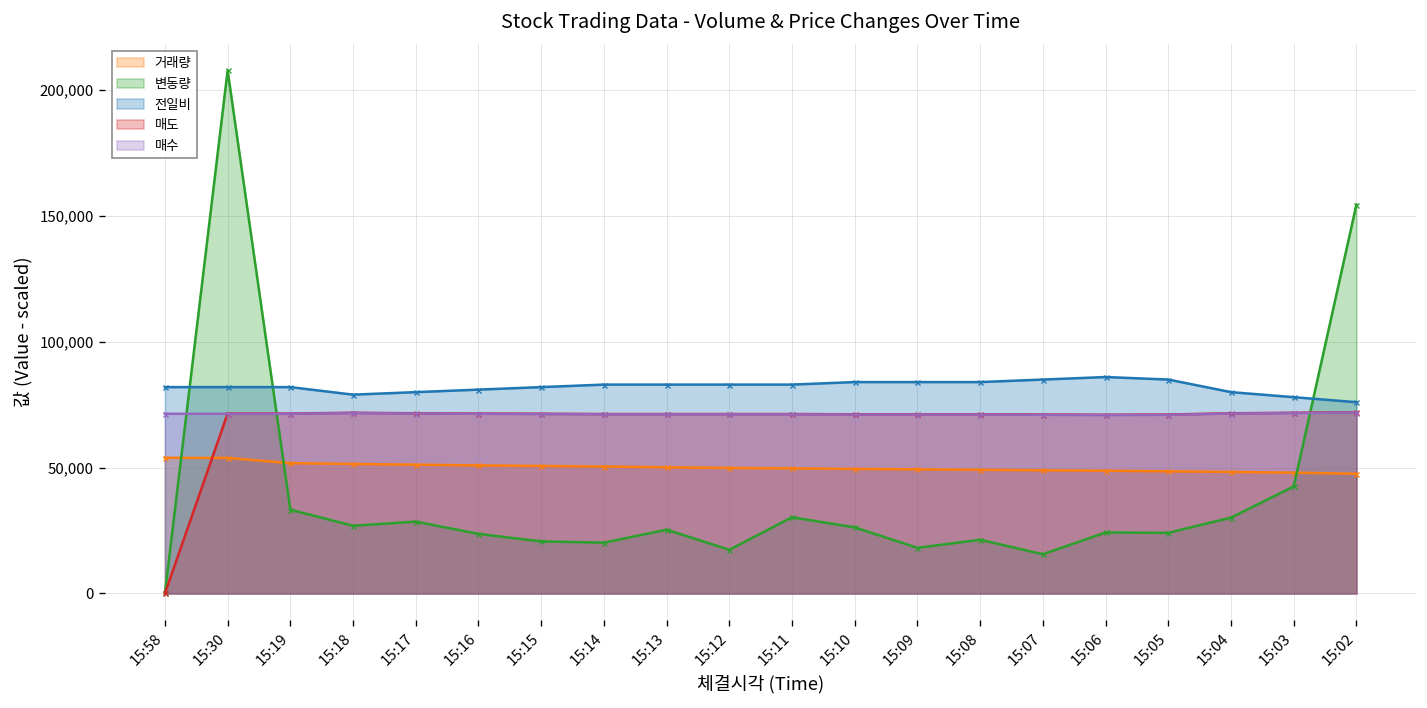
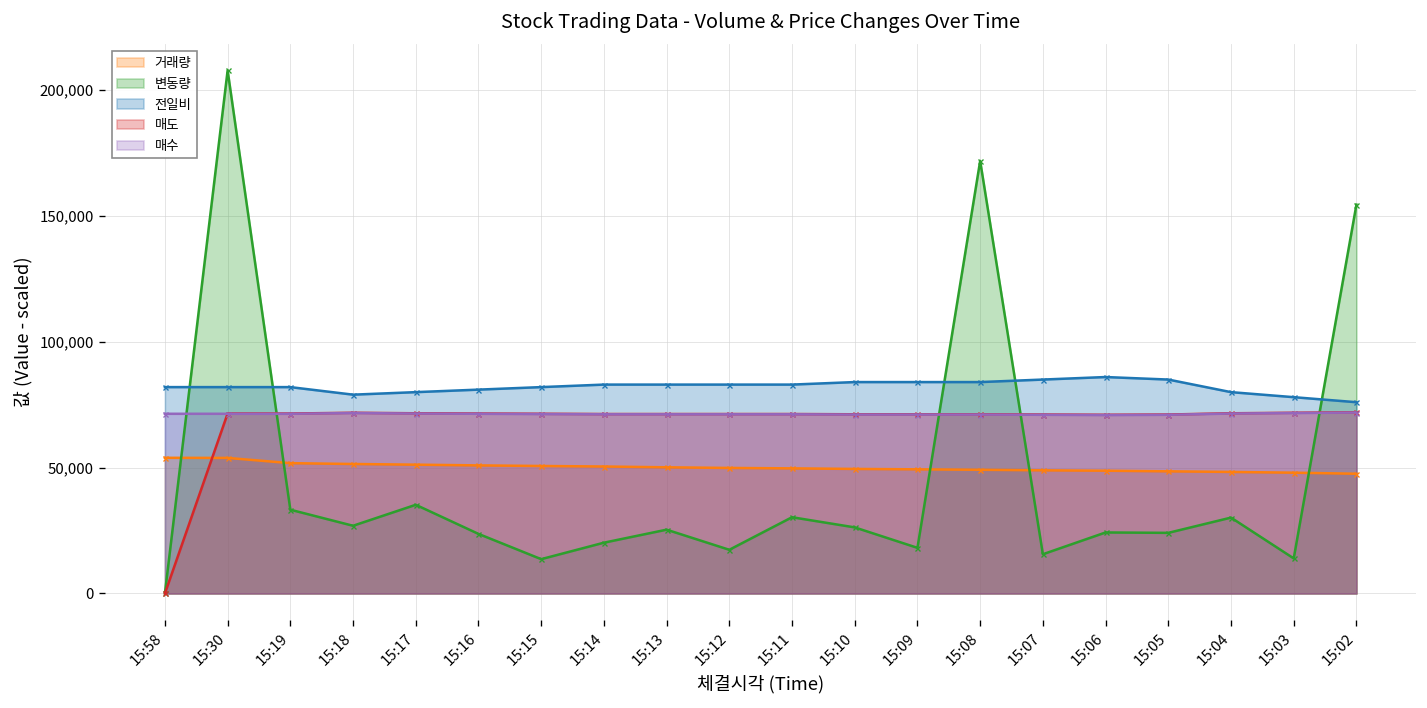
  {
    "변동량": {
      "15:30": "208,000",
      "15:19": "33,000",
      "15:18": "27,000",
-     "15:17": "29,000",
+     "15:17": "35,000",
      "15:16": "24,000",
-     "15:15": "21,000",
+     "15:15": "14,000",
      "15:14": "20,000",
      "15:13": "25,000",
      "15:12": "17,000",
      "15:11": "30,000",
      "15:10": "26,000",
      "15:09": "18,000",
-     "15:08": "21,000",
+     "15:08": "172,000",
      "15:07": "16,000",
      "15:06": "24,000",
      "15:05": "24,000",
      "15:04": "30,000",
-     "15:03": "43,000",
+     "15:03": "14,000",
      "15:02": "155,000"
    }
  }
